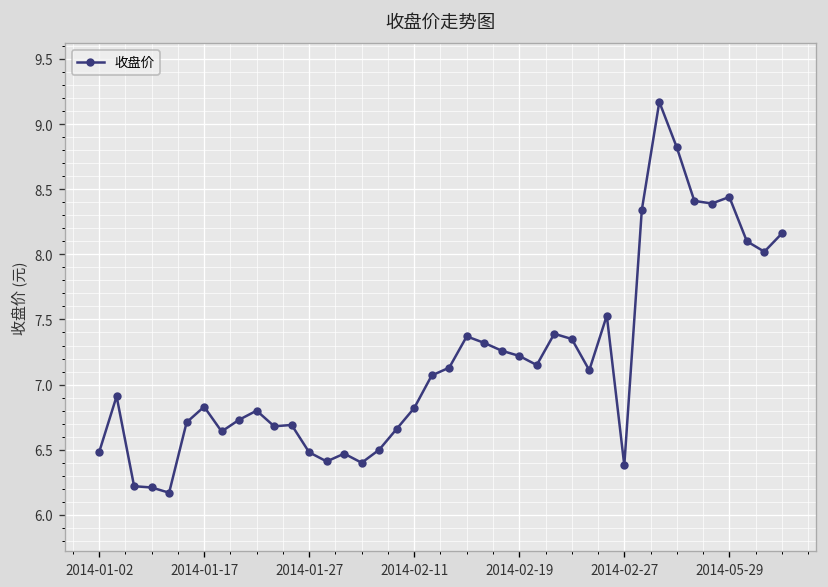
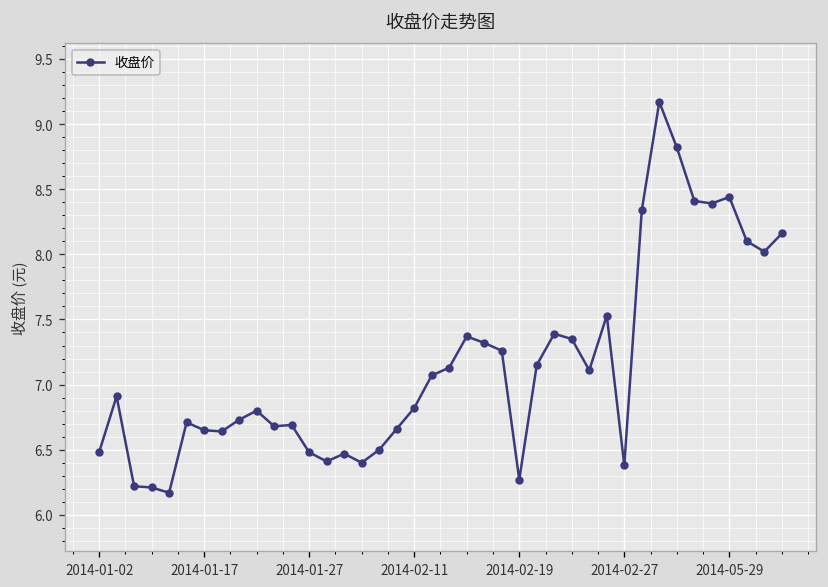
  {
    "2014-01-02": 6.48,
-   "2014-01-17": 6.83,
+   "2014-01-17": 6.65,
    "2014-01-27": 6.48,
    "2014-02-11": 6.82,
-   "2014-02-19": 7.22,
+   "2014-02-19": 6.27,
    "2014-02-27": 6.38,
    "2014-05-29": 8.44
  }
